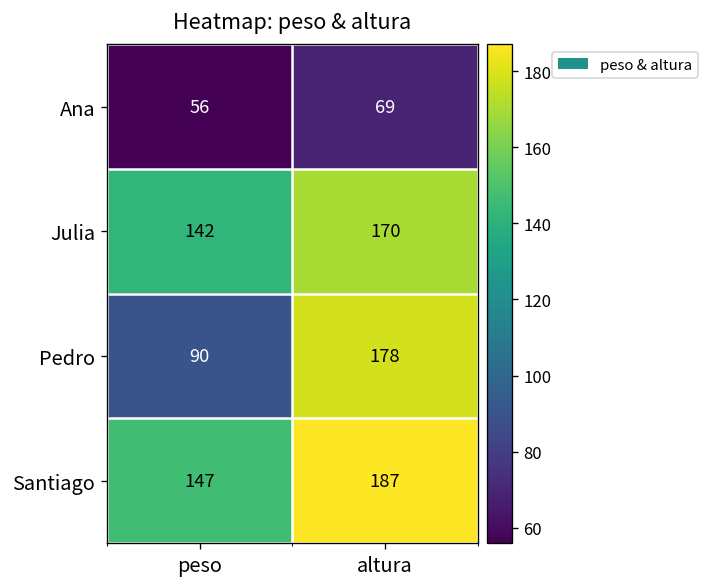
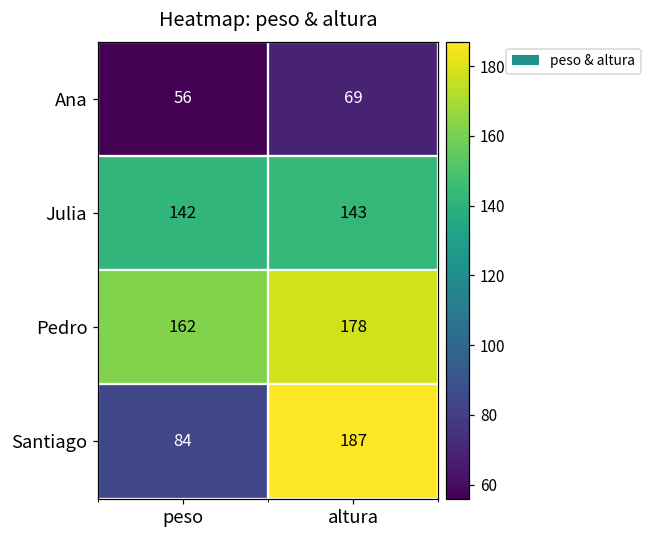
  {
    "Ana": {
      "peso": 56,
      "altura": 69
    },
    "Julia": {
      "peso": 142,
-     "altura": 170
+     "altura": 143
    },
    "Pedro": {
-     "peso": 90,
+     "peso": 162,
      "altura": 178
    },
    "Santiago": {
-     "peso": 147,
+     "peso": 84,
      "altura": 187
    }
  }
